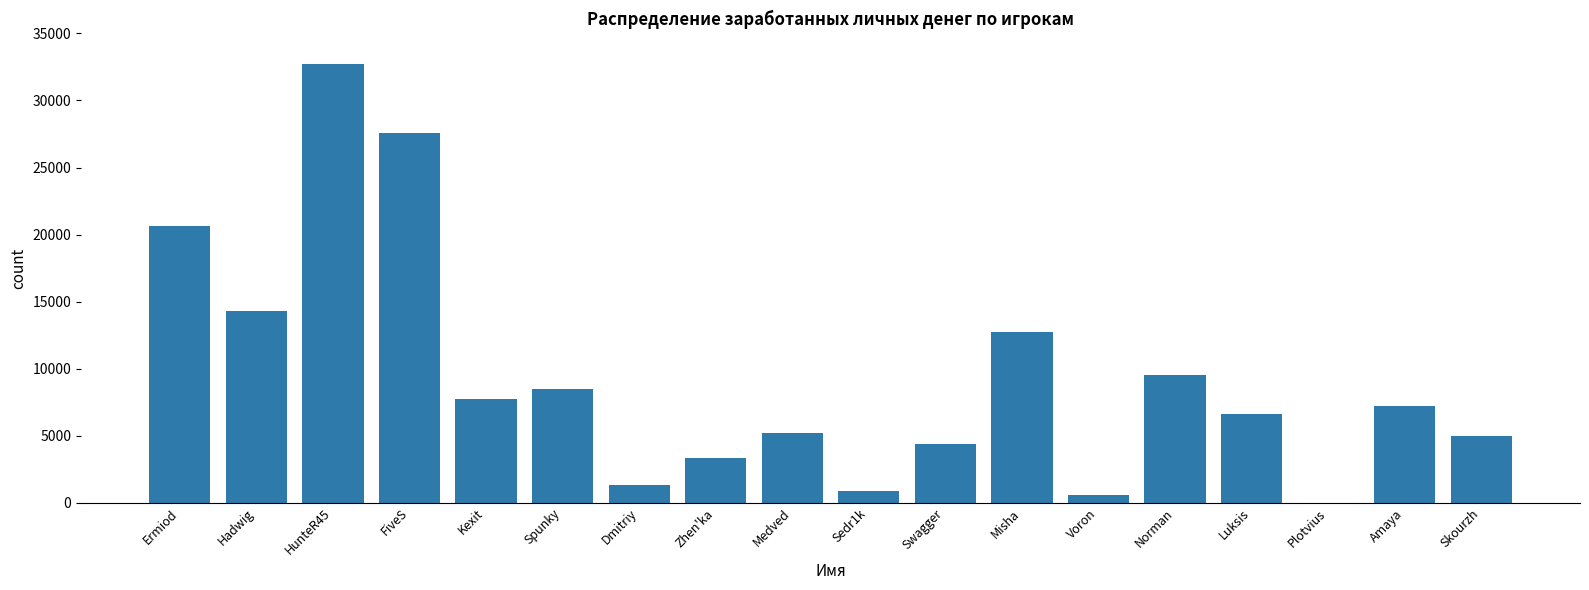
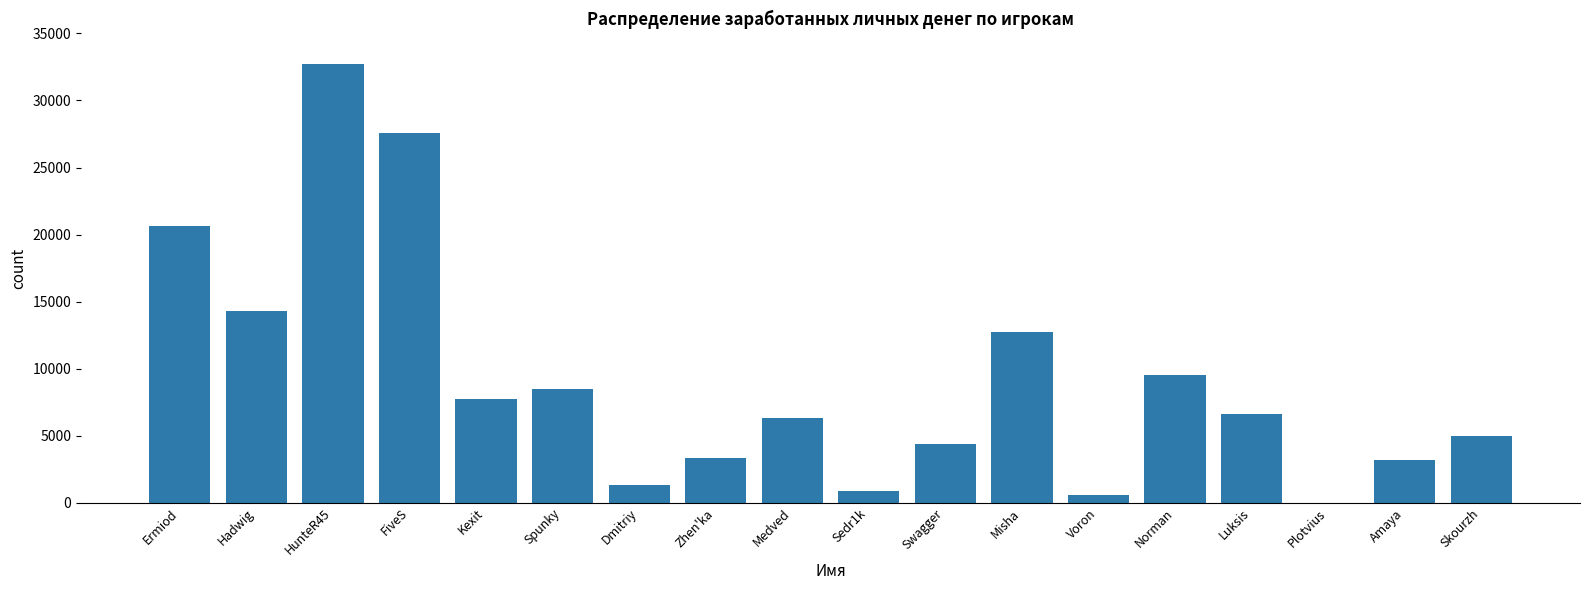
  {
    "Ermiod": 20600,
    "Hadwig": 14300,
    "HunteR45": 32700,
    "FiveS": 27600,
    "Kexit": 7800,
    "Spunky": 8500,
    "Dmitriy": 1300,
    "Zhen'ka": 3400,
-   "Medved": 5200,
+   "Medved": 6300,
    "Sedr1k": 900,
    "Swagger": 4400,
    "Misha": 12700,
    "Voron": 600,
    "Norman": 9500,
    "Luksis": 6600,
    "Plotvius": 0,
-   "Amaya": 7200,
+   "Amaya": 3200,
    "Skourzh": 5000
  }
